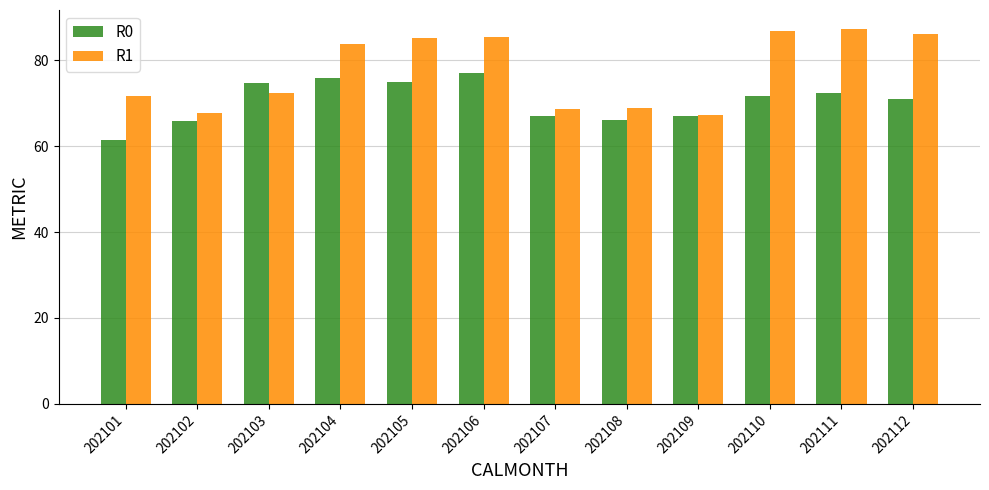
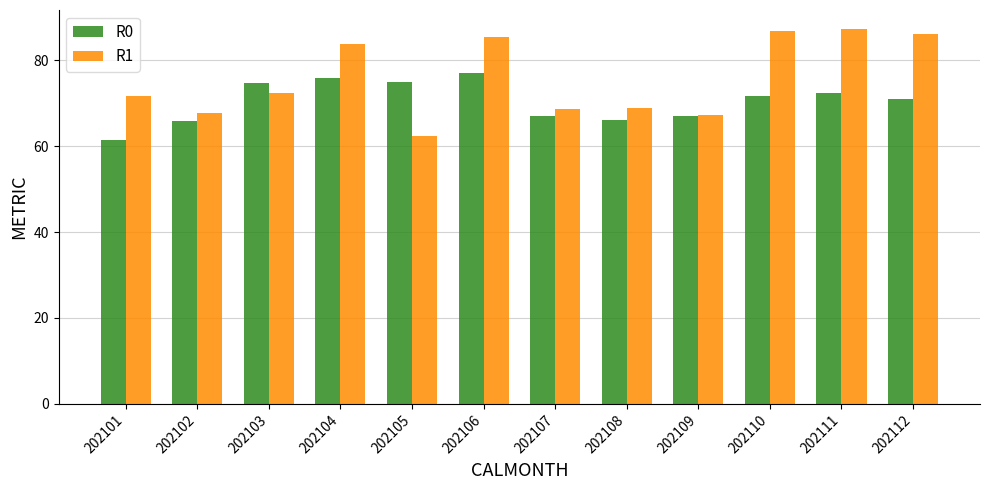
  {
    "R0": {
      "202101": 62,
      "202102": 66,
      "202103": 75,
      "202104": 76,
      "202105": 75,
      "202106": 77,
      "202107": 67,
      "202108": 66,
      "202109": 67,
      "202110": 72,
      "202111": 72,
      "202112": 71
    },
    "R1": {
      "202101": 72,
      "202102": 68,
      "202103": 72,
      "202104": 84,
-     "202105": 85,
+     "202105": 62,
      "202106": 85,
      "202107": 69,
      "202108": 69,
      "202109": 67,
      "202110": 87,
      "202111": 87,
      "202112": 86
    }
  }
